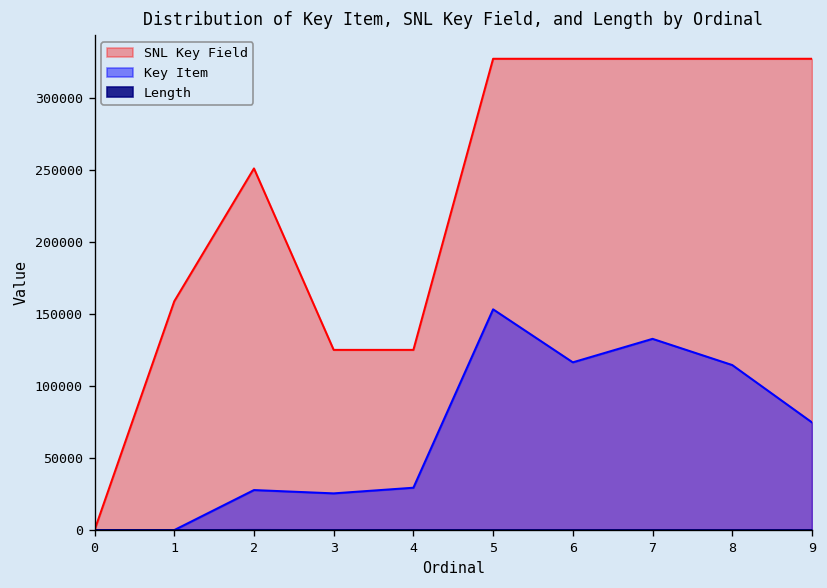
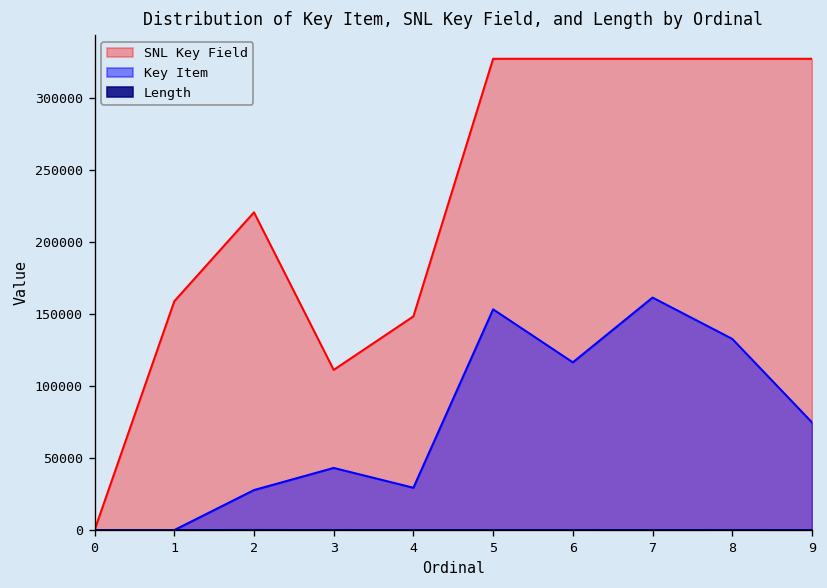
  {
    "SNL Key Field": {
      "1": 159000,
-     "2": 251000,
-     "3": 125000,
-     "4": 125000,
+     "2": 221000,
+     "3": 111000,
+     "4": 148000,
      "5": 327000,
      "6": 327000,
      "7": 327000,
      "8": 327000,
      "9": 327000
    },
    "Key Item": {
      "2": 28000,
-     "3": 25000,
+     "3": 43000,
      "4": 29000,
      "5": 153000,
      "6": 116000,
-     "7": 133000,
-     "8": 115000,
+     "7": 161000,
+     "8": 133000,
      "9": 75000
    },
    "Length": {
      "2": 0,
      "3": 0,
      "4": 0,
      "5": 0,
      "6": 0,
      "7": 0,
      "8": 0,
      "9": 0
    }
  }
